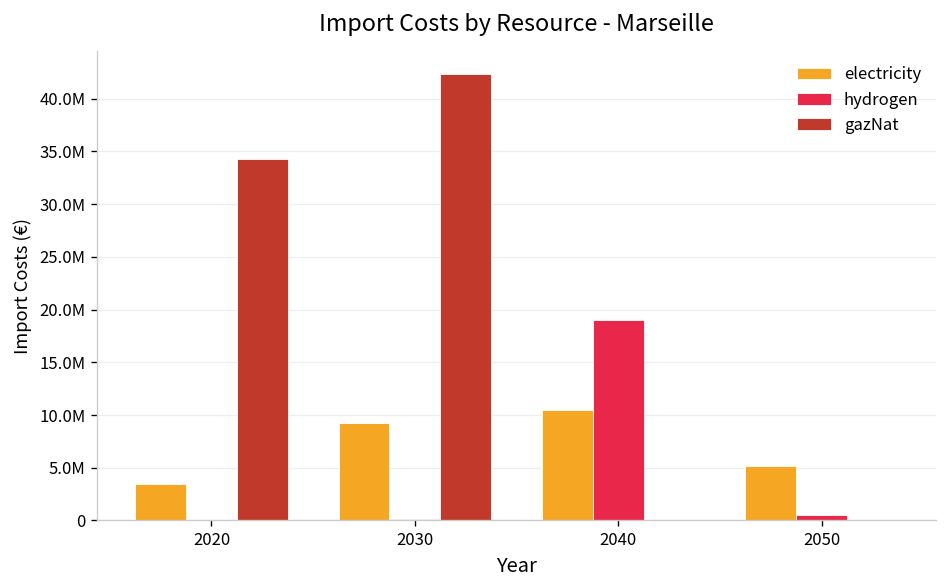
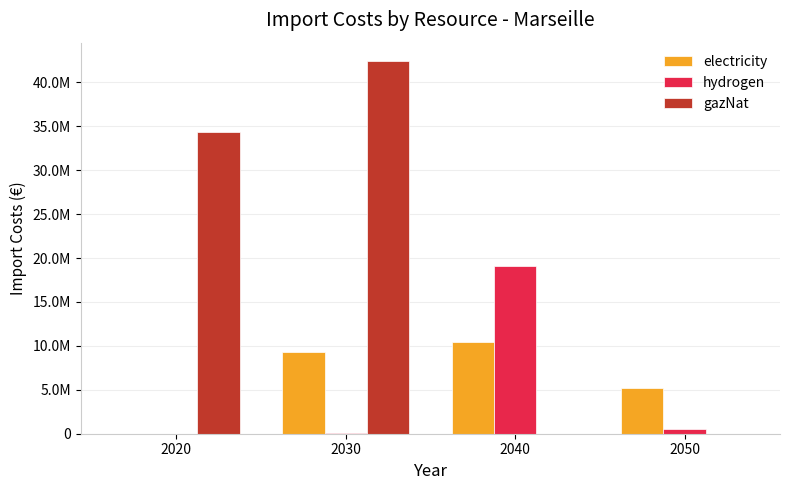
  {
    "electricity": {
-     "2020": 3000000,
+     "2020": 0,
      "2030": 9000000,
      "2040": 10000000,
      "2050": 5000000
    }
  }
